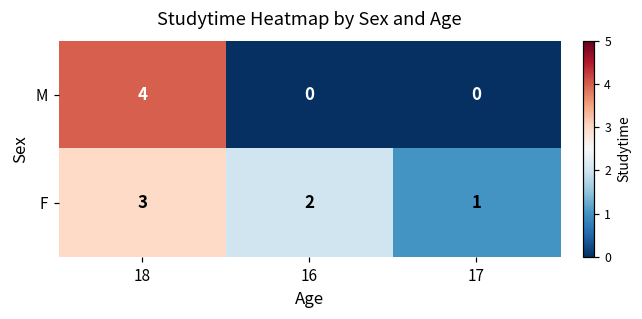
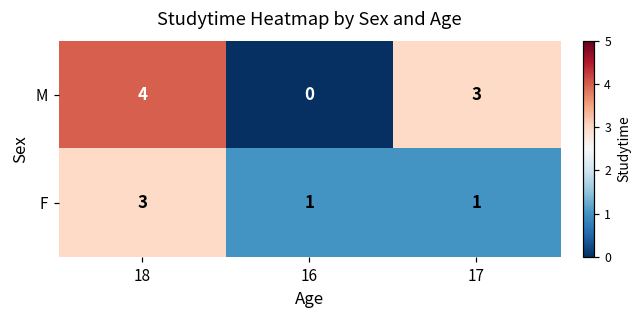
  {
    "M": {
      "18": 4,
      "16": 0,
-     "17": 0
+     "17": 3
    },
    "F": {
      "18": 3,
-     "16": 2,
+     "16": 1,
      "17": 1
    }
  }
